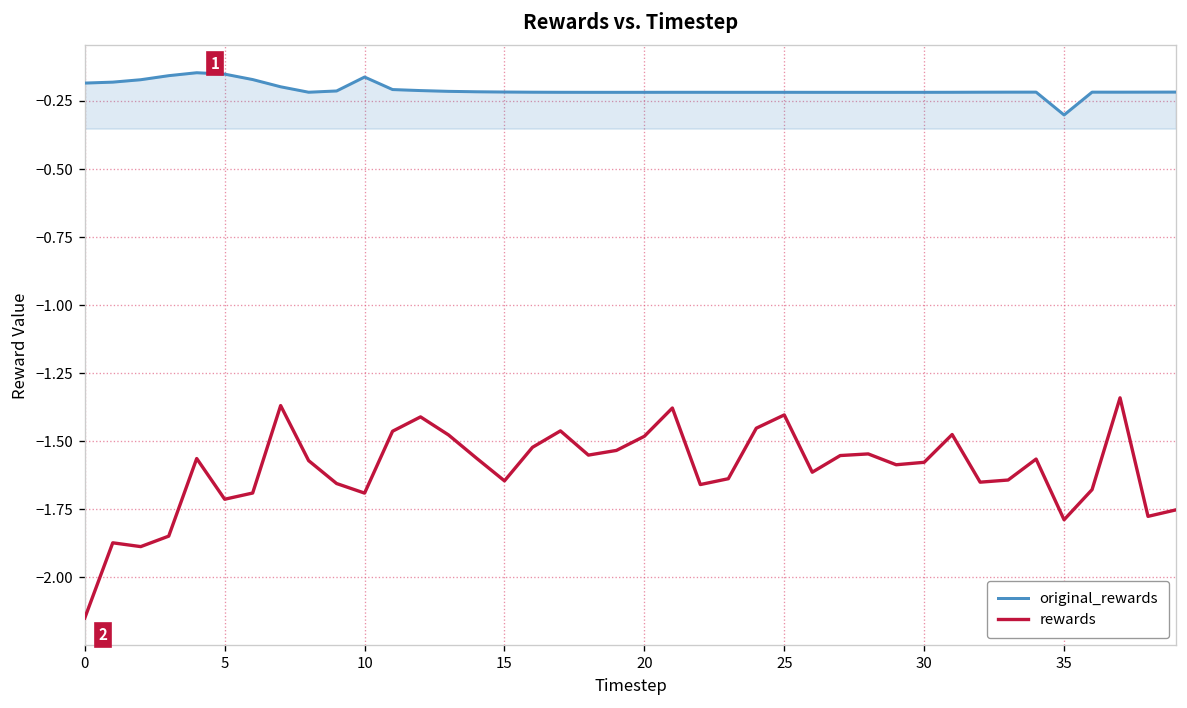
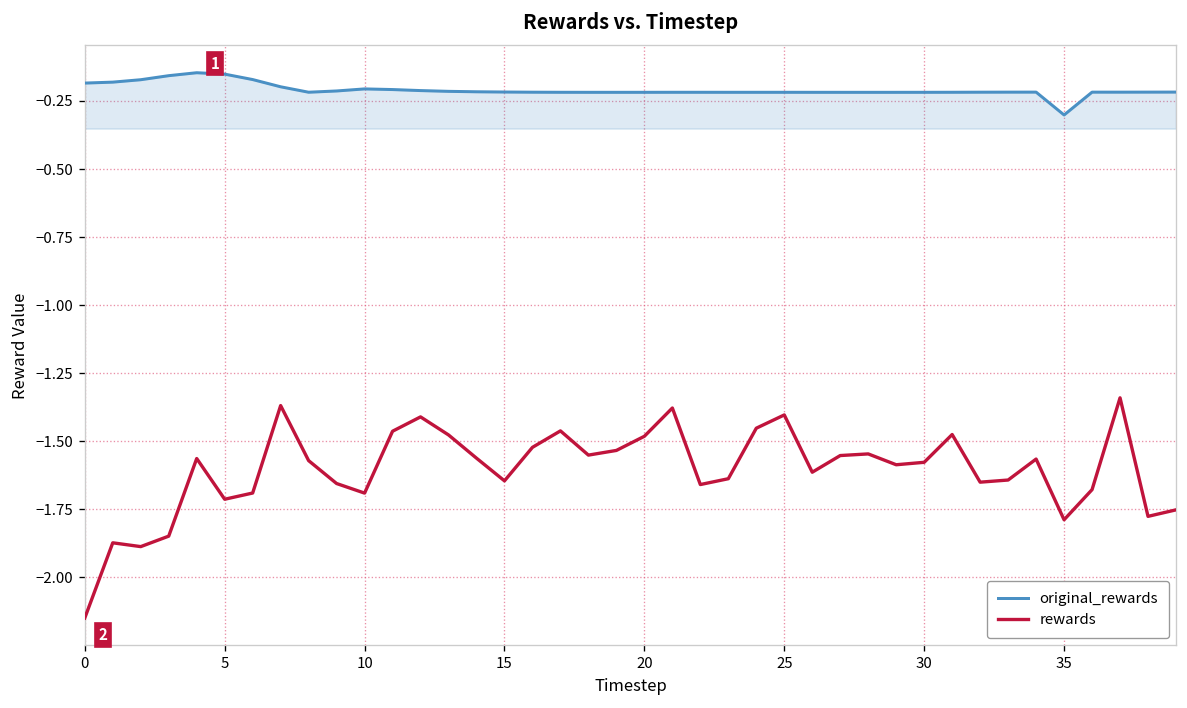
  {
    "original_rewards": {
      "0": -0.18,
-     "10": -0.16,
+     "10": -0.21,
      "15": -0.22,
      "20": -0.22,
      "25": -0.22,
      "30": -0.22,
      "35": -0.30
    },
    "rewards": {
      "5": -1.71,
      "10": -1.69,
      "15": -1.65,
      "20": -1.48,
      "25": -1.40,
      "30": -1.58,
      "35": -1.79
    }
  }
